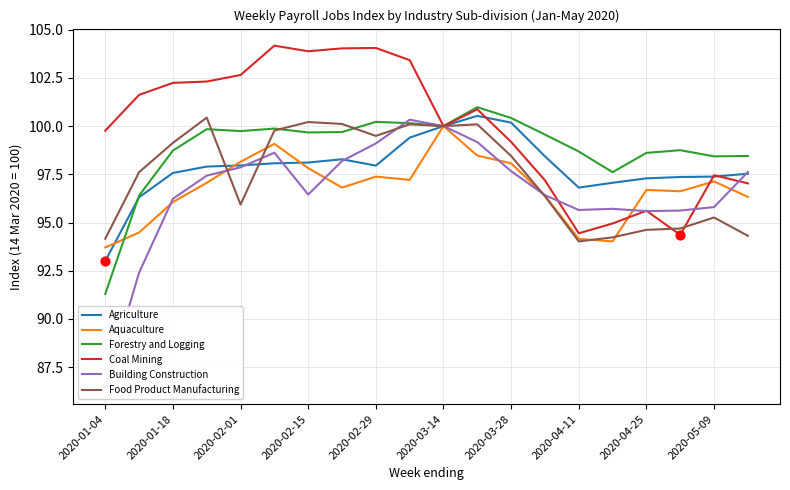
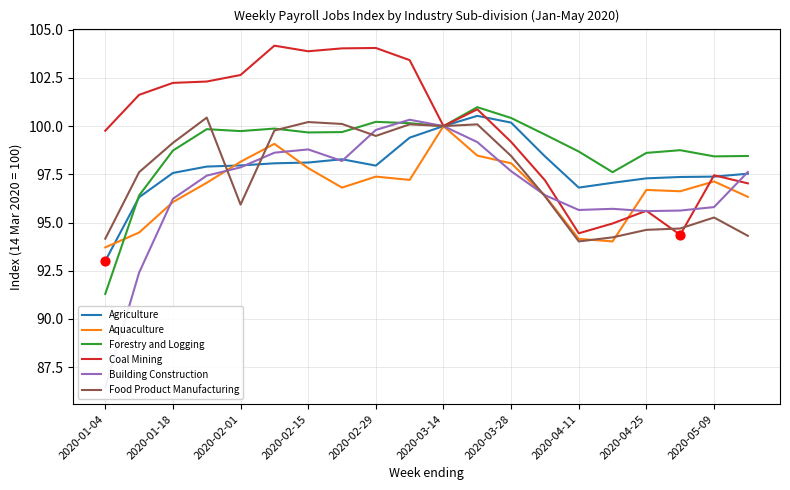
  {
    "Agriculture": {
      "2020-01-18": 97.6,
      "2020-02-15": 98.1,
      "2020-02-29": 98.0,
      "2020-03-28": 100.2,
      "2020-04-11": 96.8,
      "2020-04-25": 97.3
    },
    "Aquaculture": {
      "2020-01-04": 93.7,
      "2020-01-18": 96.1,
      "2020-02-01": 98.2,
      "2020-02-15": 97.8,
      "2020-02-29": 97.4,
      "2020-03-28": 98.1,
      "2020-04-25": 96.7,
      "2020-05-09": 97.1
    },
    "Forestry and Logging": {
      "2020-01-04": 91.3,
      "2020-01-18": 98.7,
      "2020-02-01": 99.7,
      "2020-02-15": 99.7,
      "2020-02-29": 100.2,
      "2020-03-28": 100.4,
      "2020-04-11": 98.7,
      "2020-04-25": 98.6,
      "2020-05-09": 98.4
    },
    "Coal Mining": {
      "2020-01-04": 99.8,
      "2020-01-18": 102.2,
      "2020-02-01": 102.7,
      "2020-02-15": 103.9,
      "2020-02-29": 104.1,
      "2020-03-28": 99.2,
      "2020-04-11": 94.4
    },
    "Building Construction": {
      "2020-01-18": 96.2,
-     "2020-02-15": 96.5,
-     "2020-02-29": 99.1,
+     "2020-02-15": 98.8,
+     "2020-02-29": 99.8,
      "2020-03-28": 97.7,
      "2020-04-11": 95.7,
      "2020-05-09": 95.8
    },
    "Food Product Manufacturing": {
      "2020-01-04": 94.2,
      "2020-01-18": 99.1,
      "2020-02-01": 95.9,
      "2020-02-15": 100.2,
      "2020-02-29": 99.5,
      "2020-03-28": 98.5,
      "2020-04-25": 94.6,
      "2020-05-09": 95.3
    }
  }
